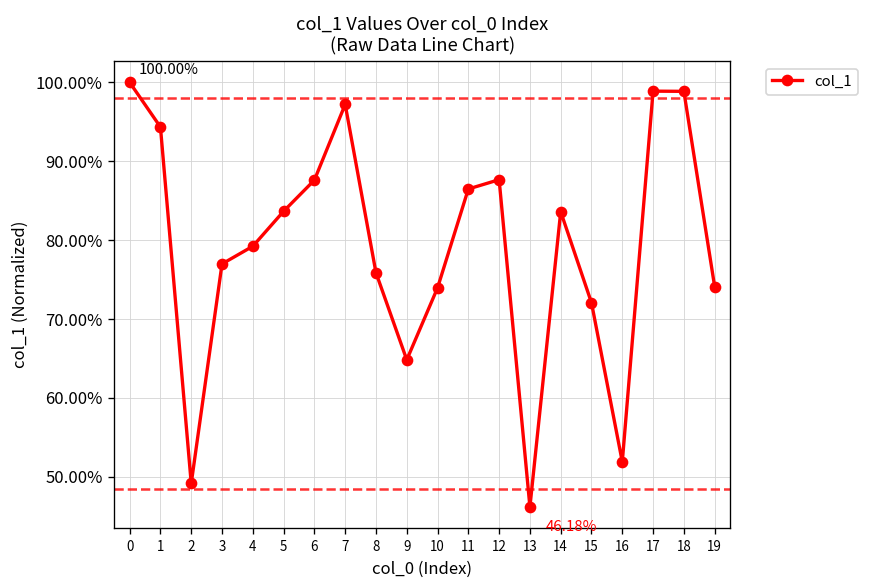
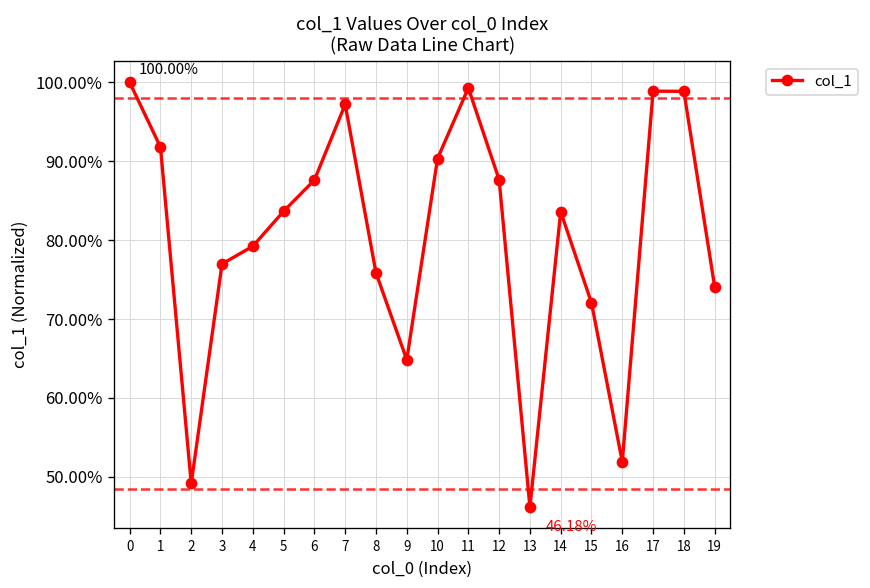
  {
-   "1": "94%",
+   "1": "92%",
    "2": "49%",
    "3": "77%",
    "4": "79%",
    "5": "84%",
    "6": "88%",
    "7": "97%",
    "8": "76%",
    "9": "65%",
-   "10": "74%",
-   "11": "86%",
+   "10": "90%",
+   "11": "99%",
    "12": "88%",
    "14": "84%",
    "15": "72%",
    "16": "52%",
    "17": "99%",
    "18": "99%",
    "19": "74%"
  }
